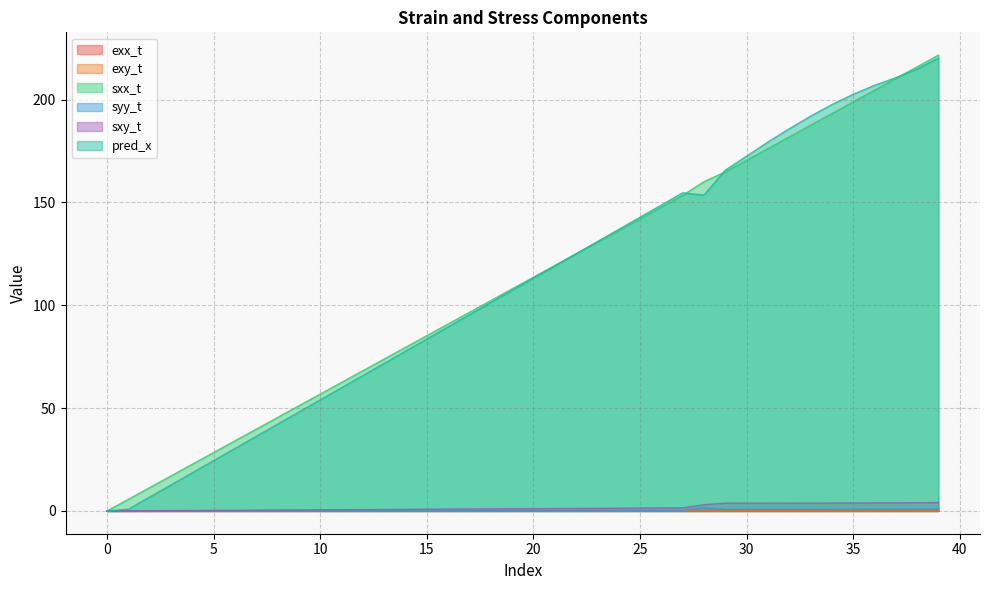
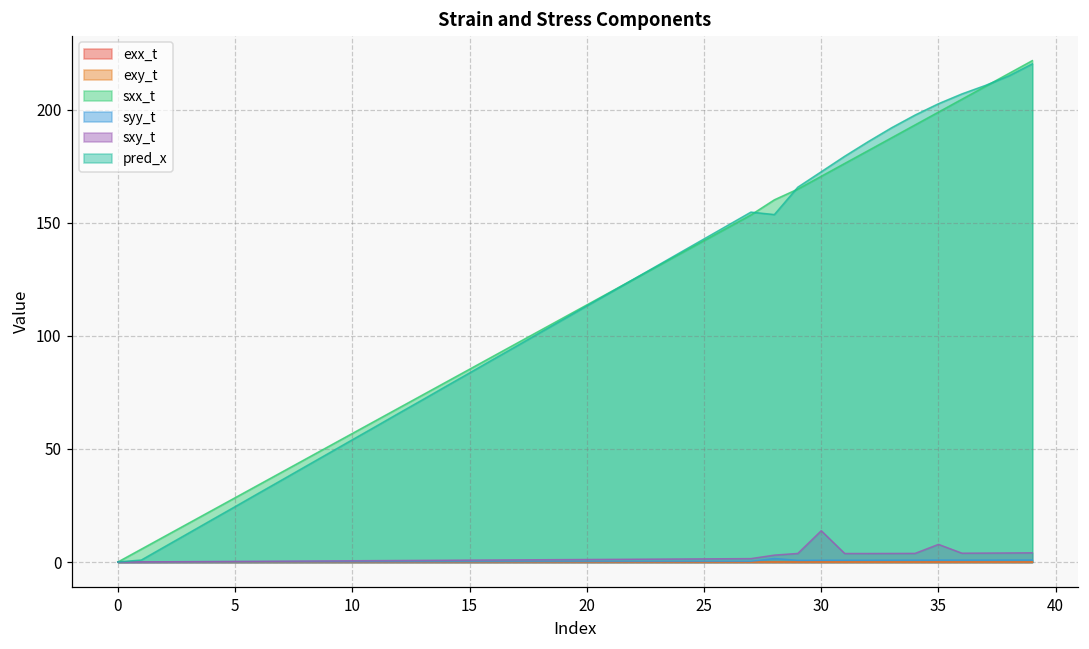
  {
    "sxy_t": {
-     "30": 4,
-     "35": 4
+     "30": 14,
+     "35": 8
    }
  }
